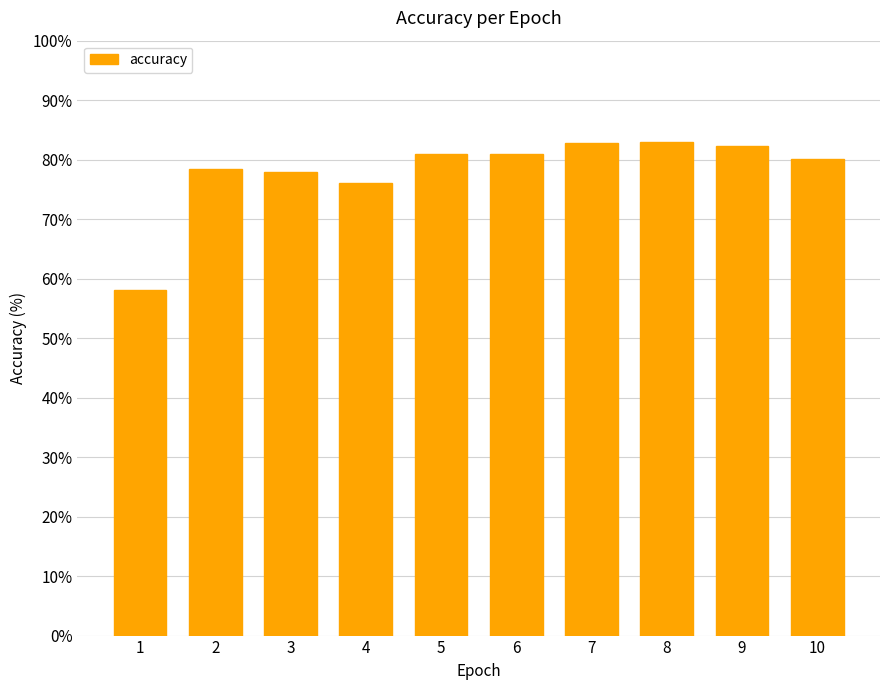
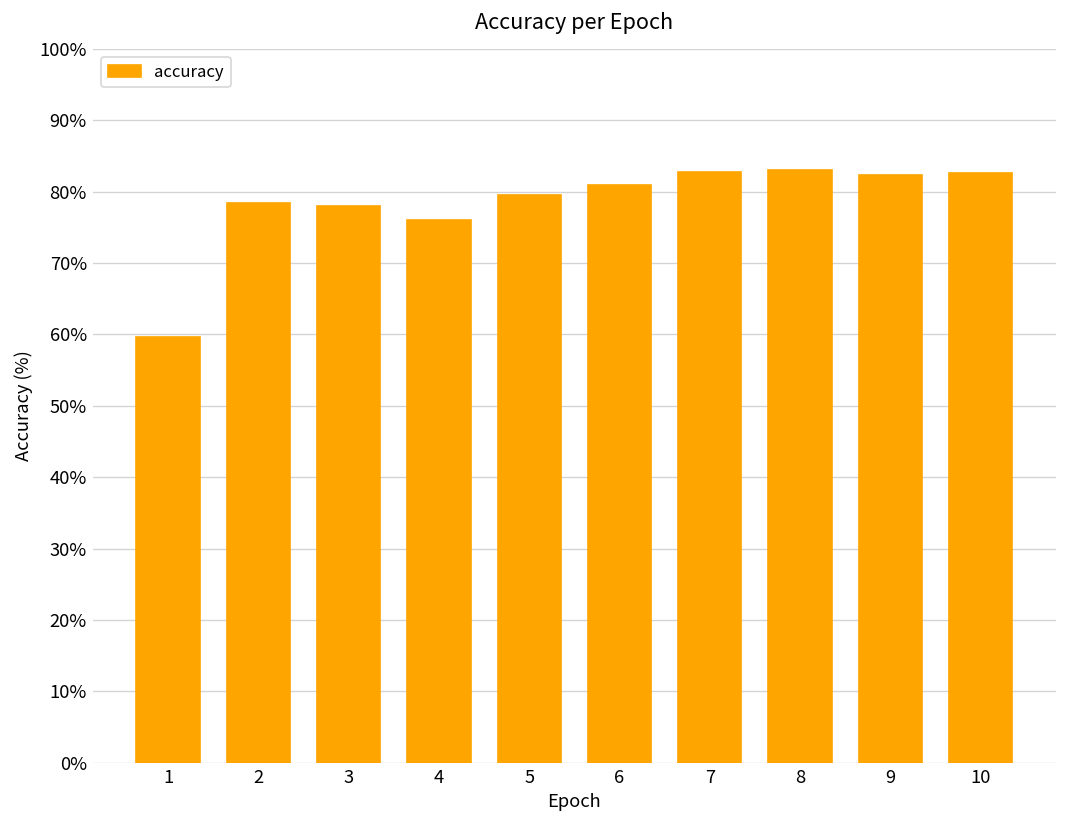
  {
-   "1": "58%",
+   "1": "60%",
    "2": "78%",
    "3": "78%",
    "4": "76%",
-   "5": "81%",
+   "5": "80%",
    "6": "81%",
    "7": "83%",
    "8": "83%",
    "9": "82%",
-   "10": "80%"
+   "10": "83%"
  }
